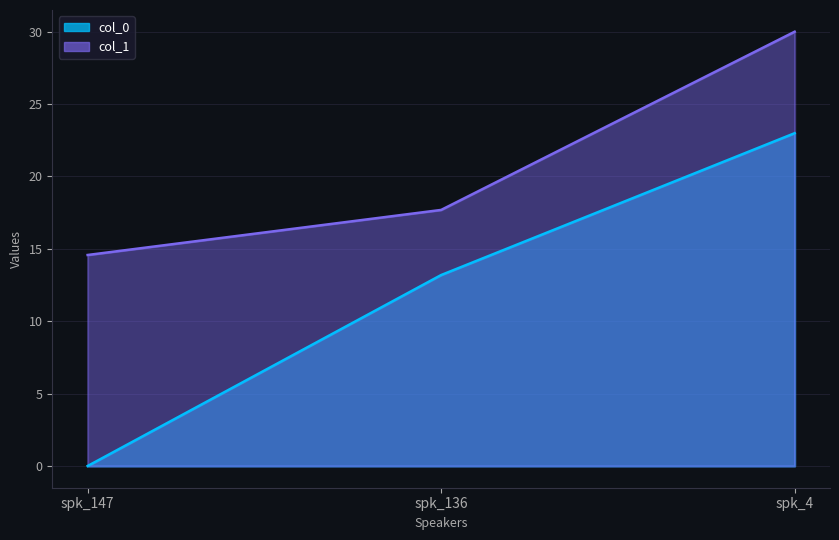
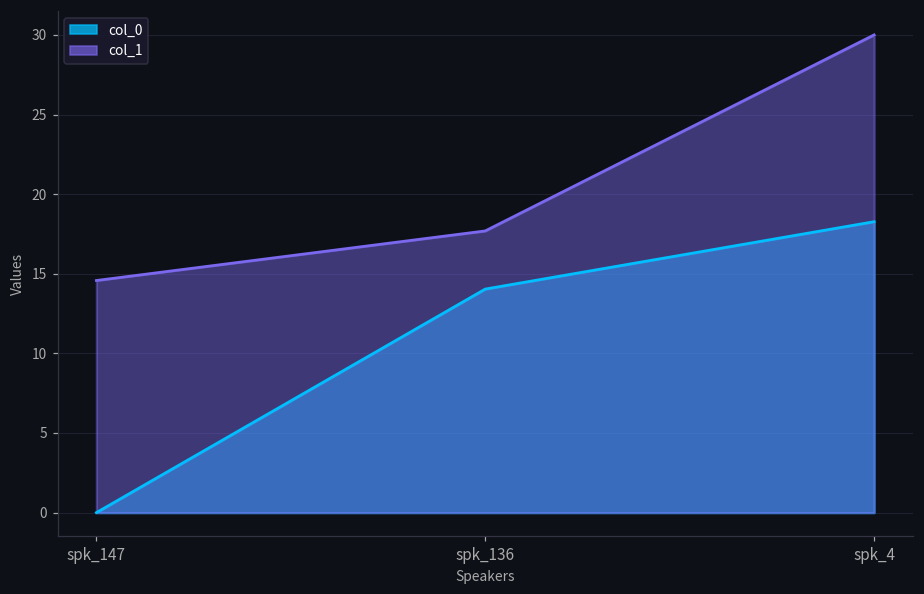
  {
    "col_0": {
      "spk_147": 0.0,
-     "spk_136": 13.2,
-     "spk_4": 23.0
+     "spk_136": 14.0,
+     "spk_4": 18.3
    },
    "col_1": {
      "spk_147": 14.6,
      "spk_136": 17.7,
      "spk_4": 30.0
    }
  }
